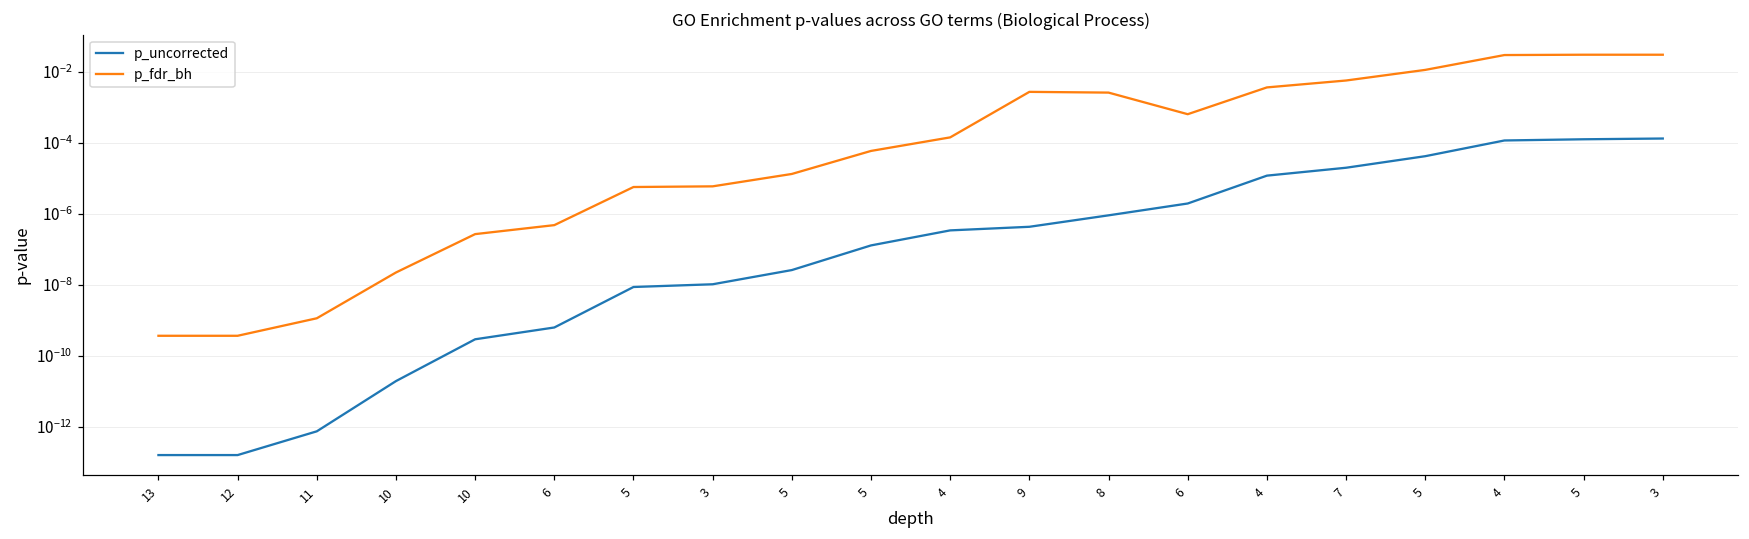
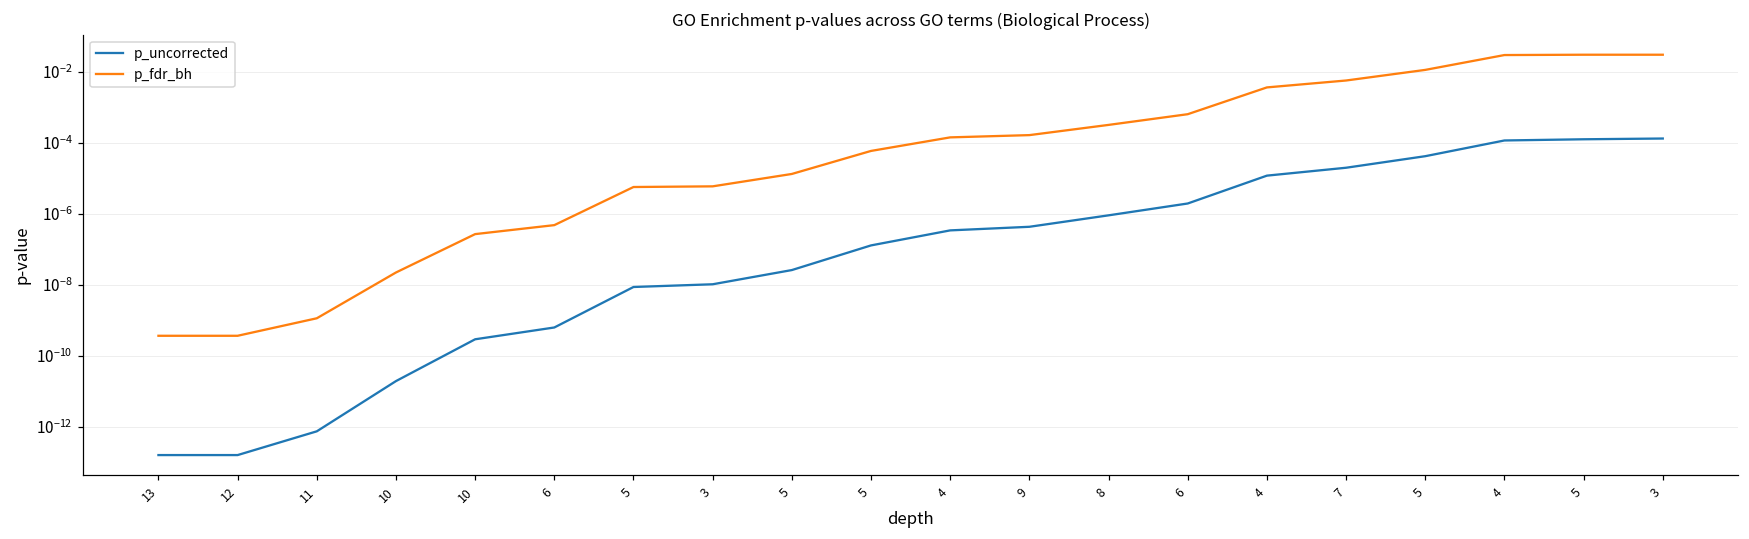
  {
    "p_uncorrected": {
      "13": 0.000000000000,
      "12": 0.000000000000,
      "11": 0.000000000001,
      "9": 0.0000004,
      "8": 0.0000009,
      "7": 0.00002
    },
    "p_fdr_bh": {
      "13": 0.0000000004,
      "12": 0.0000000004,
      "11": 0.0000000011,
-     "9": 0.003,
-     "8": 0.003,
+     "9": 0.0002,
+     "8": 0.0003,
      "7": 0.006
    }
  }
